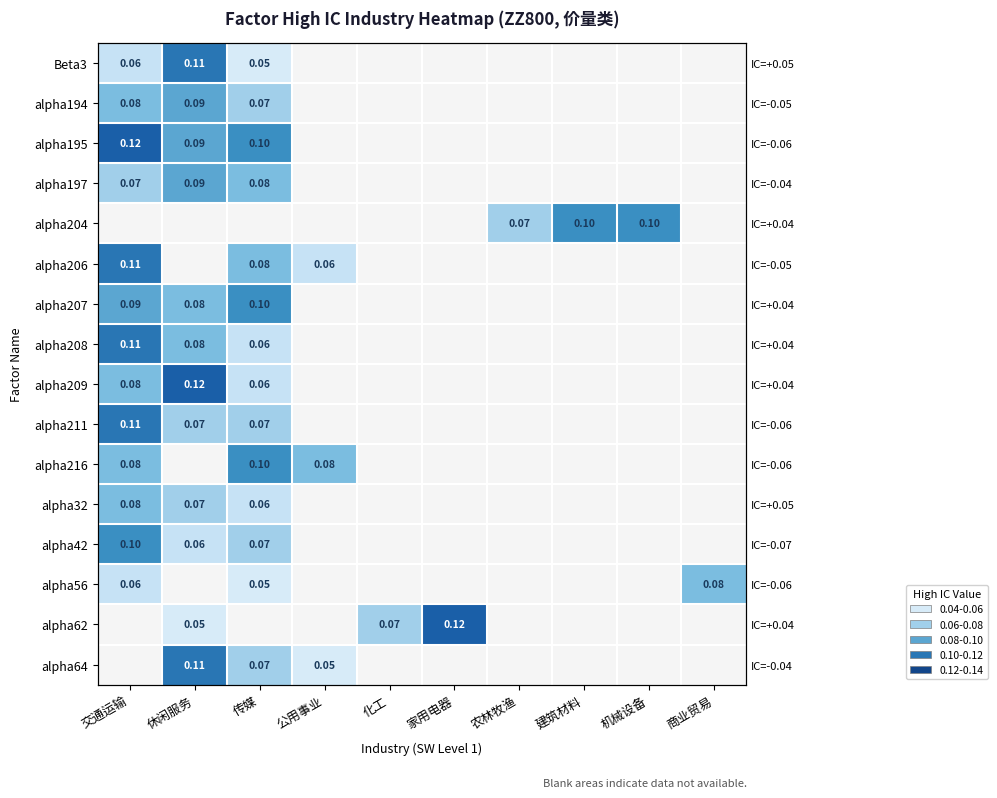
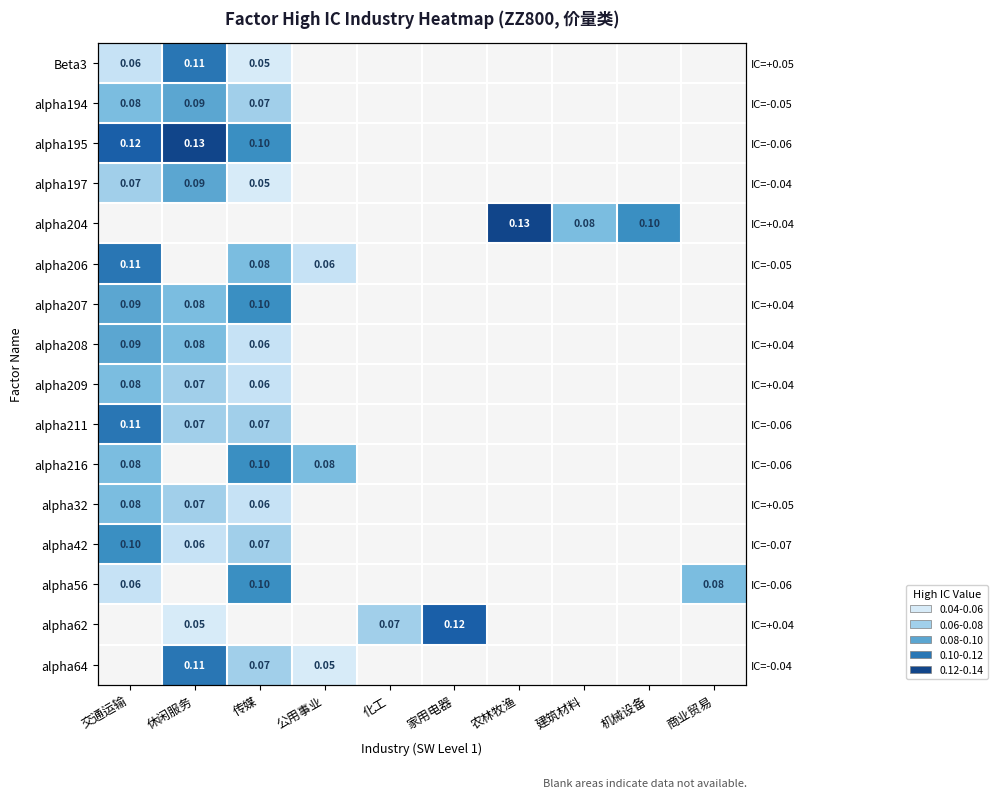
  {
    "Beta3": {
      "交通运输": 0.06,
      "休闲服务": 0.11,
      "传媒": 0.05
    },
    "alpha194": {
      "交通运输": 0.08,
      "休闲服务": 0.09,
      "传媒": 0.07
    },
    "alpha195": {
      "交通运输": 0.12,
-     "休闲服务": 0.09,
+     "休闲服务": 0.13,
      "传媒": 0.10
    },
    "alpha197": {
      "交通运输": 0.07,
      "休闲服务": 0.09,
-     "传媒": 0.08
+     "传媒": 0.05
    },
    "alpha204": {
-     "农林牧渔": 0.07,
-     "建筑材料": 0.10,
+     "农林牧渔": 0.13,
+     "建筑材料": 0.08,
      "机械设备": 0.10
    },
    "alpha206": {
      "交通运输": 0.11,
      "传媒": 0.08,
      "公用事业": 0.06
    },
    "alpha207": {
      "交通运输": 0.09,
      "休闲服务": 0.08,
      "传媒": 0.10
    },
    "alpha208": {
-     "交通运输": 0.11,
+     "交通运输": 0.09,
      "休闲服务": 0.08,
      "传媒": 0.06
    },
    "alpha209": {
      "交通运输": 0.08,
-     "休闲服务": 0.12,
+     "休闲服务": 0.07,
      "传媒": 0.06
    },
    "alpha211": {
      "交通运输": 0.11,
      "休闲服务": 0.07,
      "传媒": 0.07
    },
    "alpha216": {
      "交通运输": 0.08,
      "传媒": 0.10,
      "公用事业": 0.08
    },
    "alpha32": {
      "交通运输": 0.08,
      "休闲服务": 0.07,
      "传媒": 0.06
    },
    "alpha42": {
      "交通运输": 0.10,
      "休闲服务": 0.06,
      "传媒": 0.07
    },
    "alpha56": {
      "交通运输": 0.06,
-     "传媒": 0.05,
+     "传媒": 0.10,
      "商业贸易": 0.08
    },
    "alpha62": {
      "休闲服务": 0.05,
      "化工": 0.07,
      "家用电器": 0.12
    },
    "alpha64": {
      "休闲服务": 0.11,
      "传媒": 0.07,
      "公用事业": 0.05
    }
  }
